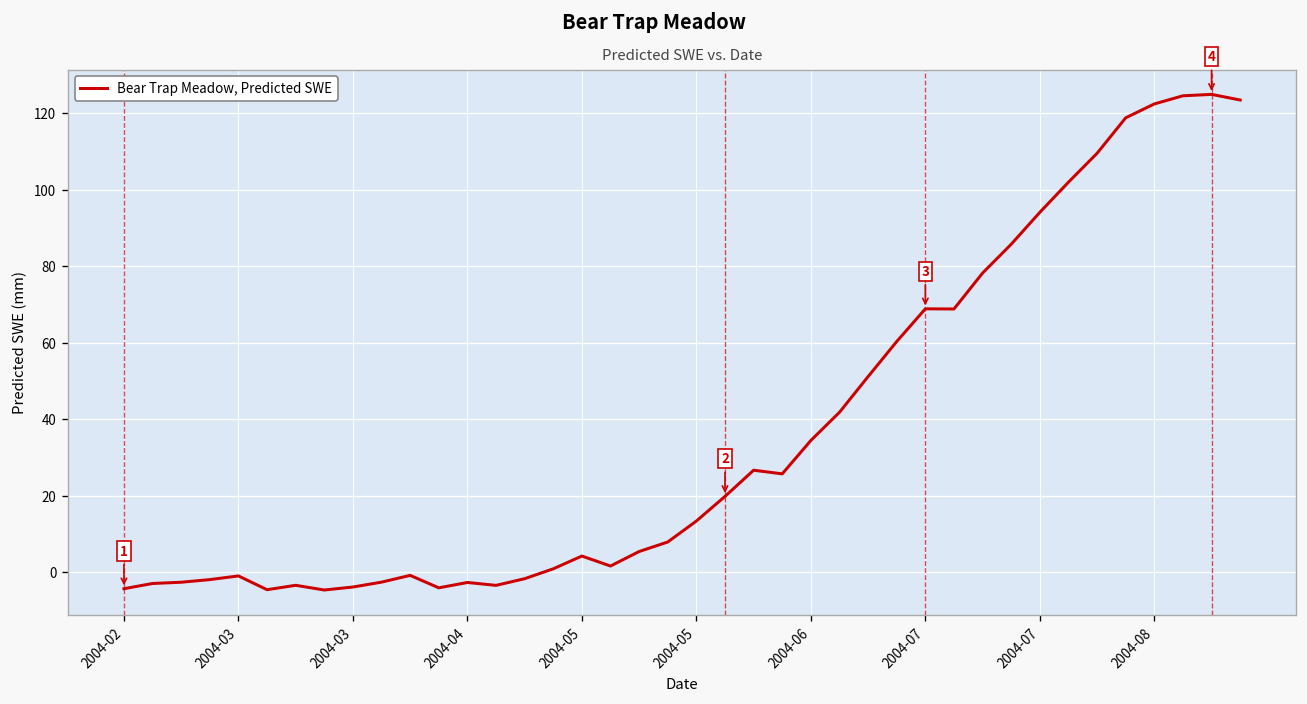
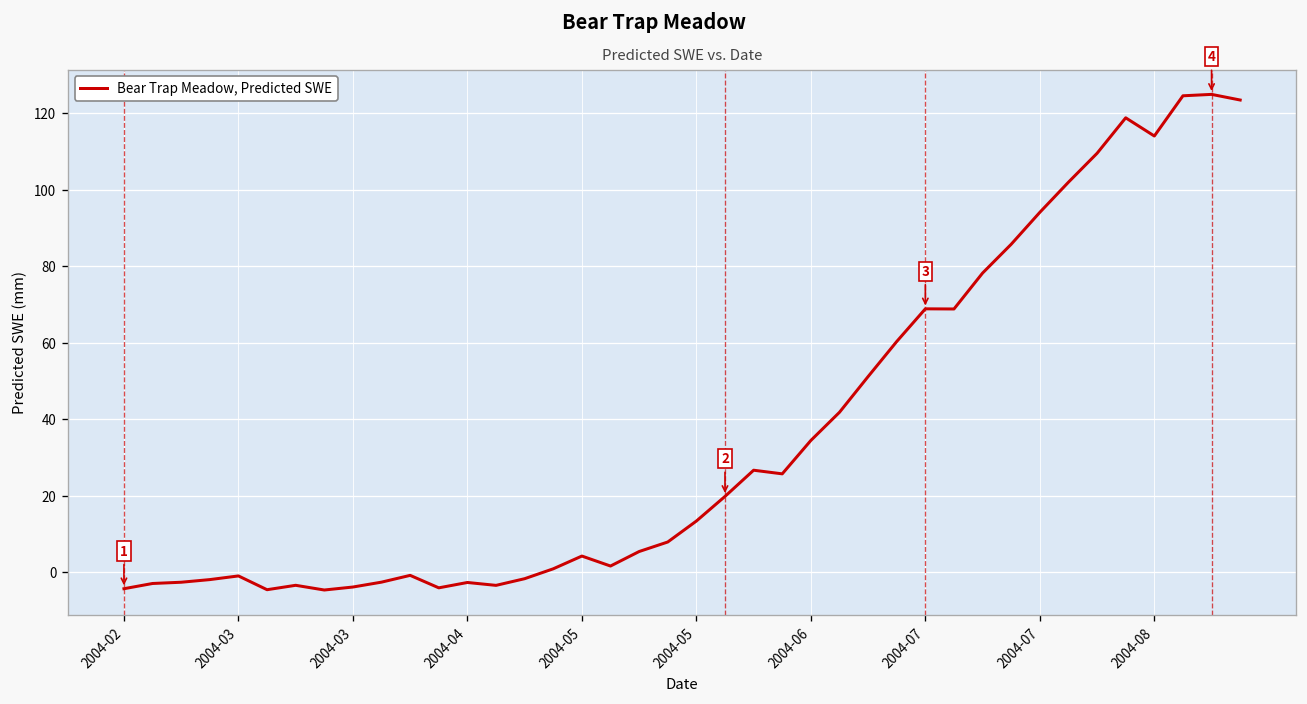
  {
    "2004-04": -3,
    "2004-06": 34,
-   "2004-08": 122
+   "2004-08": 114
  }
